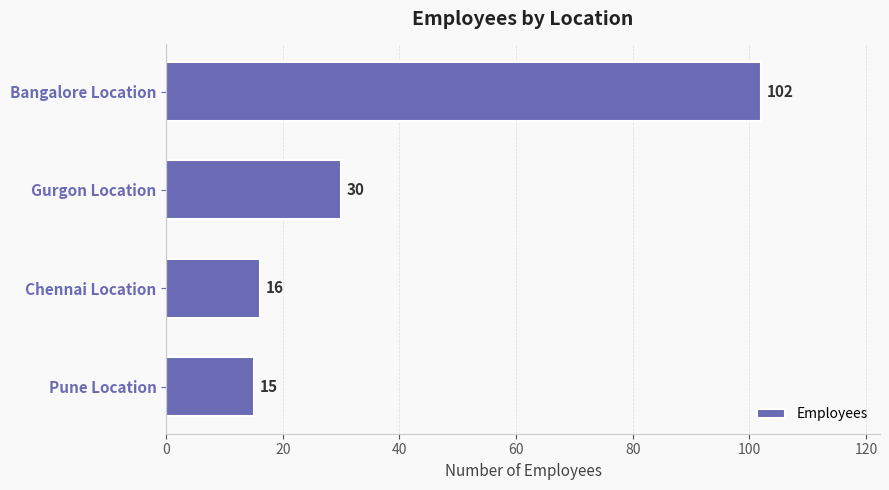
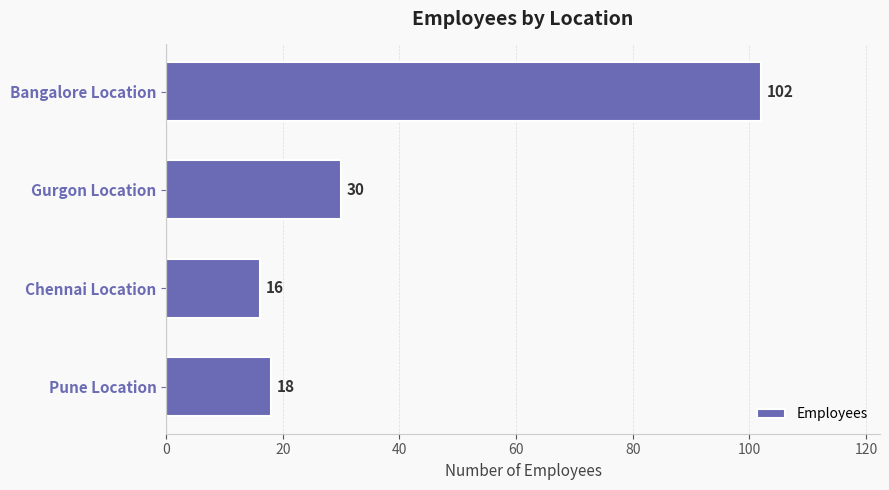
  {
    "Bangalore Location": 102,
    "Gurgon Location": 30,
    "Chennai Location": 16,
-   "Pune Location": 15
+   "Pune Location": 18
  }
